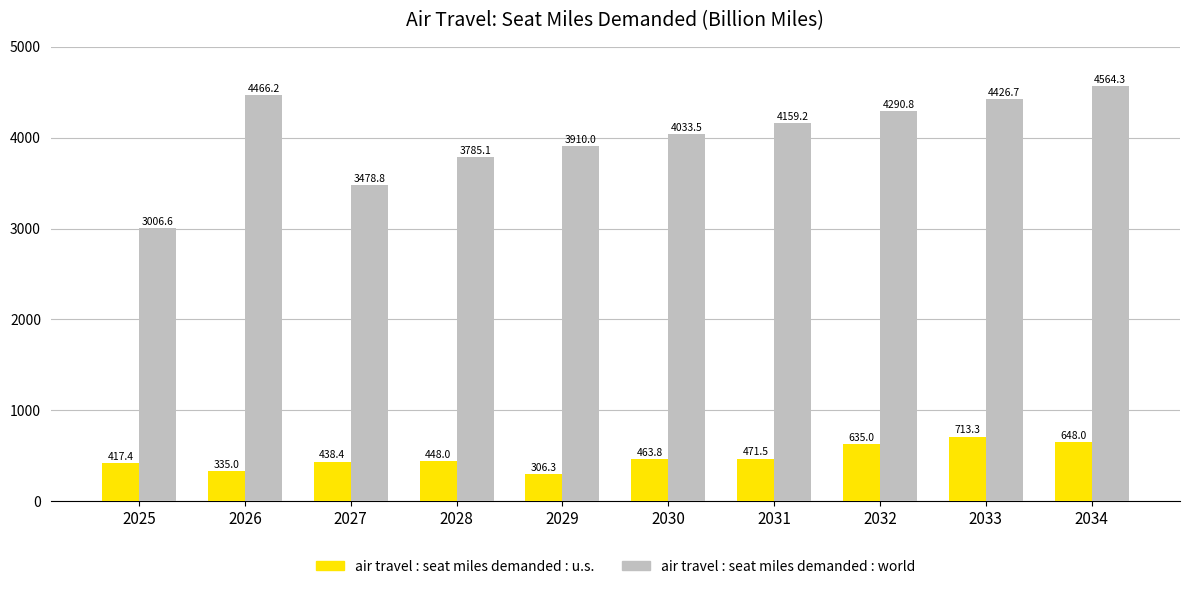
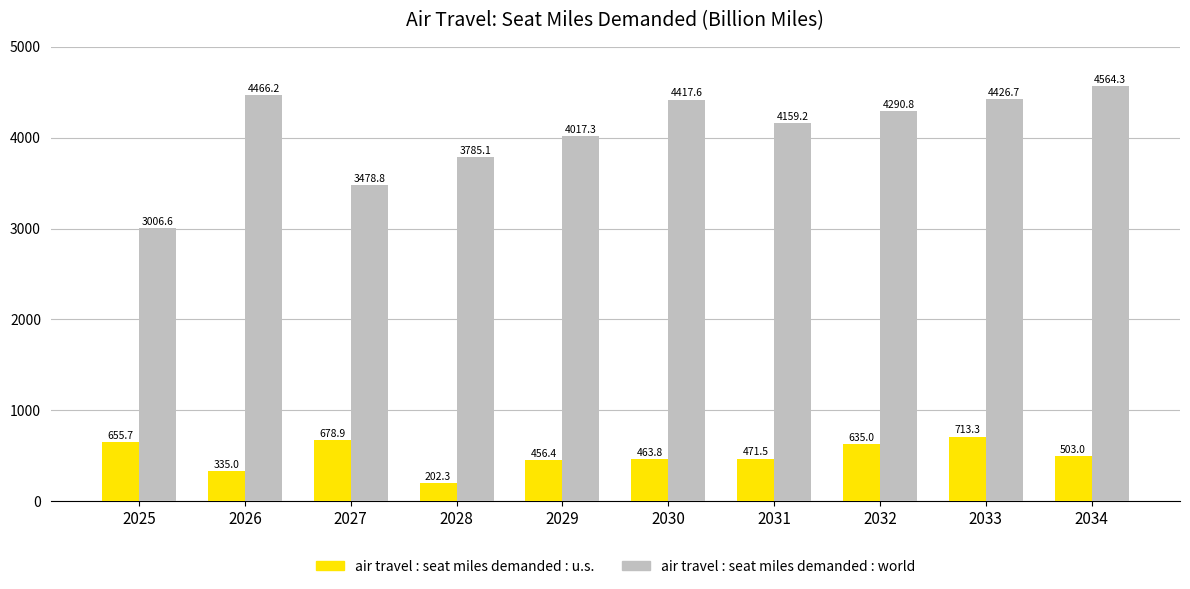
  {
    "air travel : seat miles demanded : u.s.": {
-     "2025": 417.4,
+     "2025": 655.7,
      "2026": 335.0,
-     "2027": 438.4,
-     "2028": 448.0,
-     "2029": 306.3,
+     "2027": 678.9,
+     "2028": 202.3,
+     "2029": 456.4,
      "2030": 463.8,
      "2031": 471.5,
      "2032": 635.0,
      "2033": 713.3,
-     "2034": 648.0
+     "2034": 503.0
    },
    "air travel : seat miles demanded : world": {
      "2025": 3006.6,
      "2026": 4466.2,
      "2027": 3478.8,
      "2028": 3785.1,
-     "2029": 3910.0,
-     "2030": 4033.5,
+     "2029": 4017.3,
+     "2030": 4417.6,
      "2031": 4159.2,
      "2032": 4290.8,
      "2033": 4426.7,
      "2034": 4564.3
    }
  }
